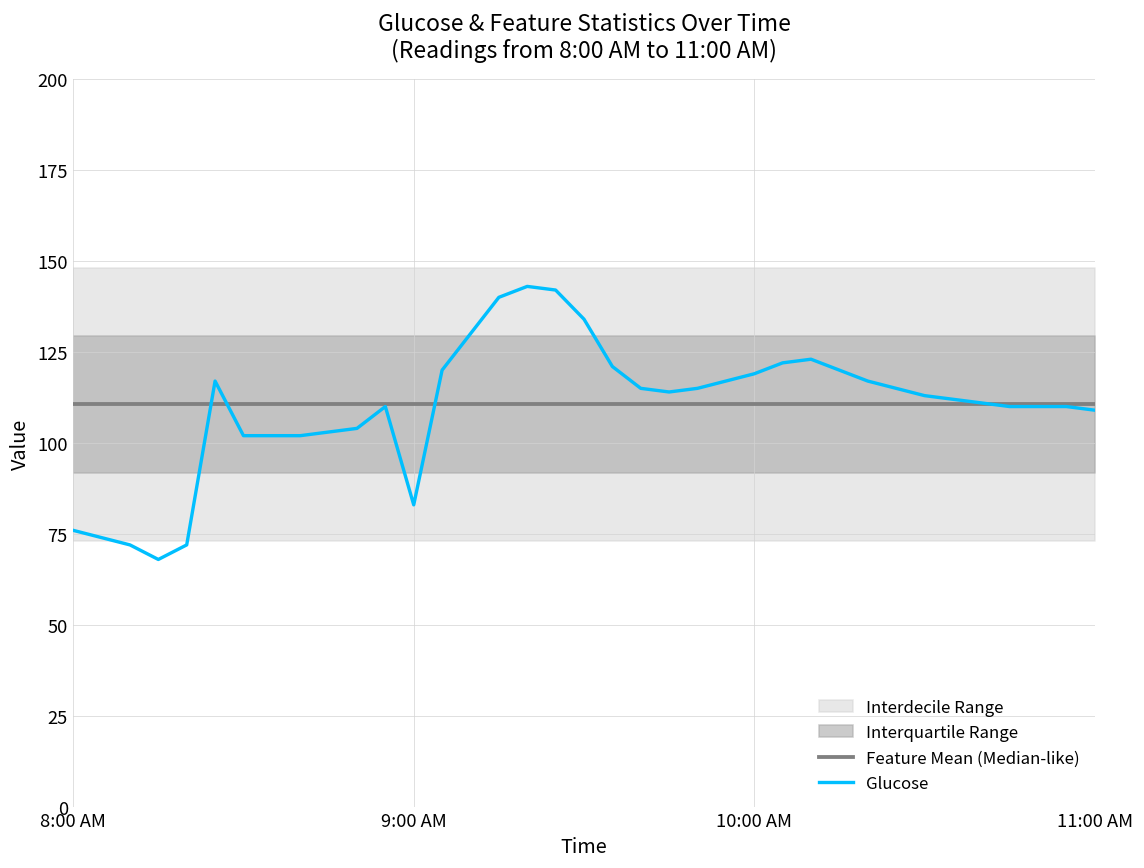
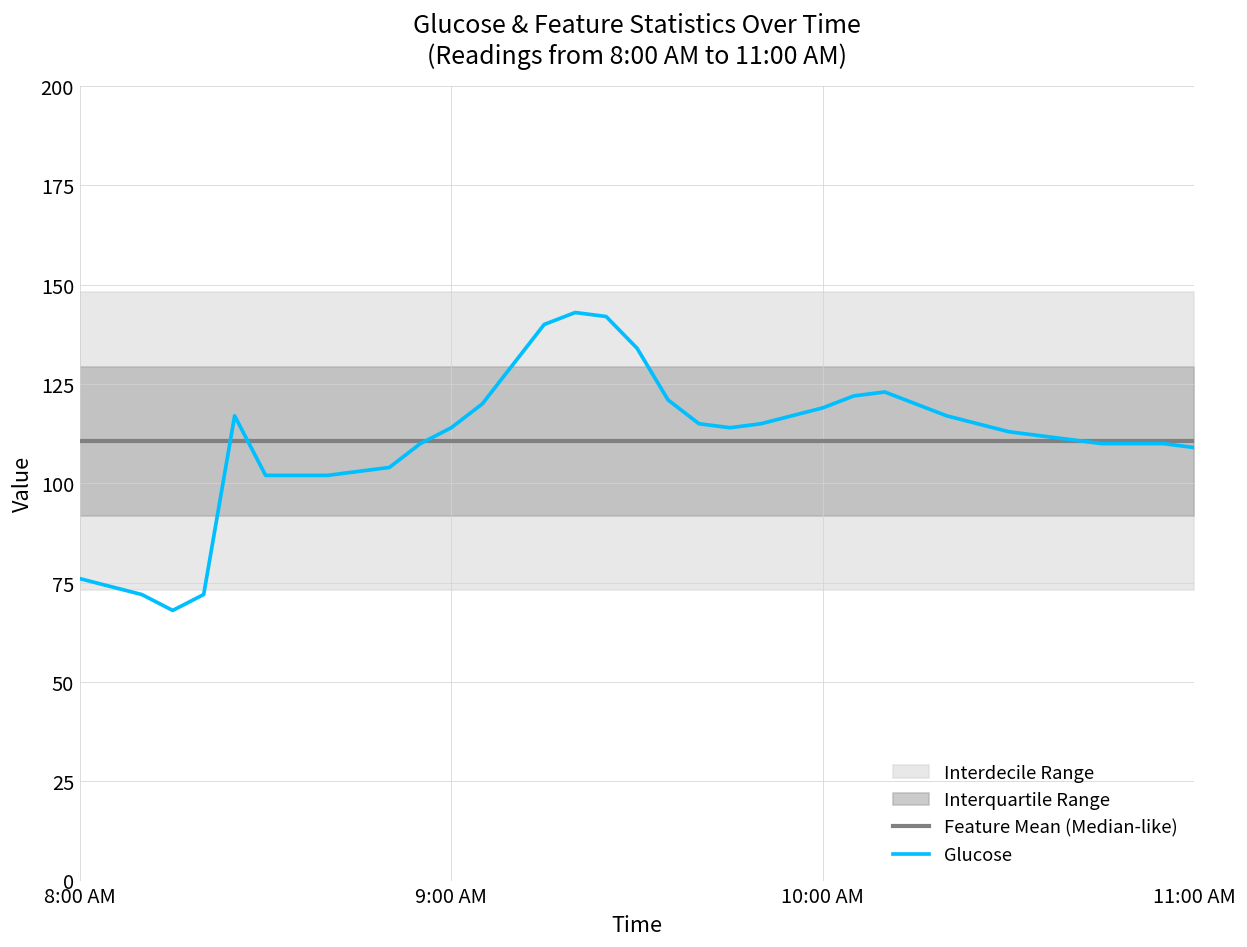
  {
    "Feature Mean (Median-like)": {
      "8:00 AM": 111,
      "9:00 AM": 111,
      "10:00 AM": 111,
      "11:00 AM": 111
    },
    "Interdecile Range": {
      "8:00 AM": 148,
      "9:00 AM": 148,
      "10:00 AM": 148,
      "11:00 AM": 148
    },
    "Glucose": {
      "8:00 AM": 76,
-     "9:00 AM": 83,
+     "9:00 AM": 114,
      "10:00 AM": 119,
      "11:00 AM": 109
    },
    "Interquartile Range": {
      "8:00 AM": 129,
      "9:00 AM": 129,
      "10:00 AM": 129,
      "11:00 AM": 129
    }
  }
